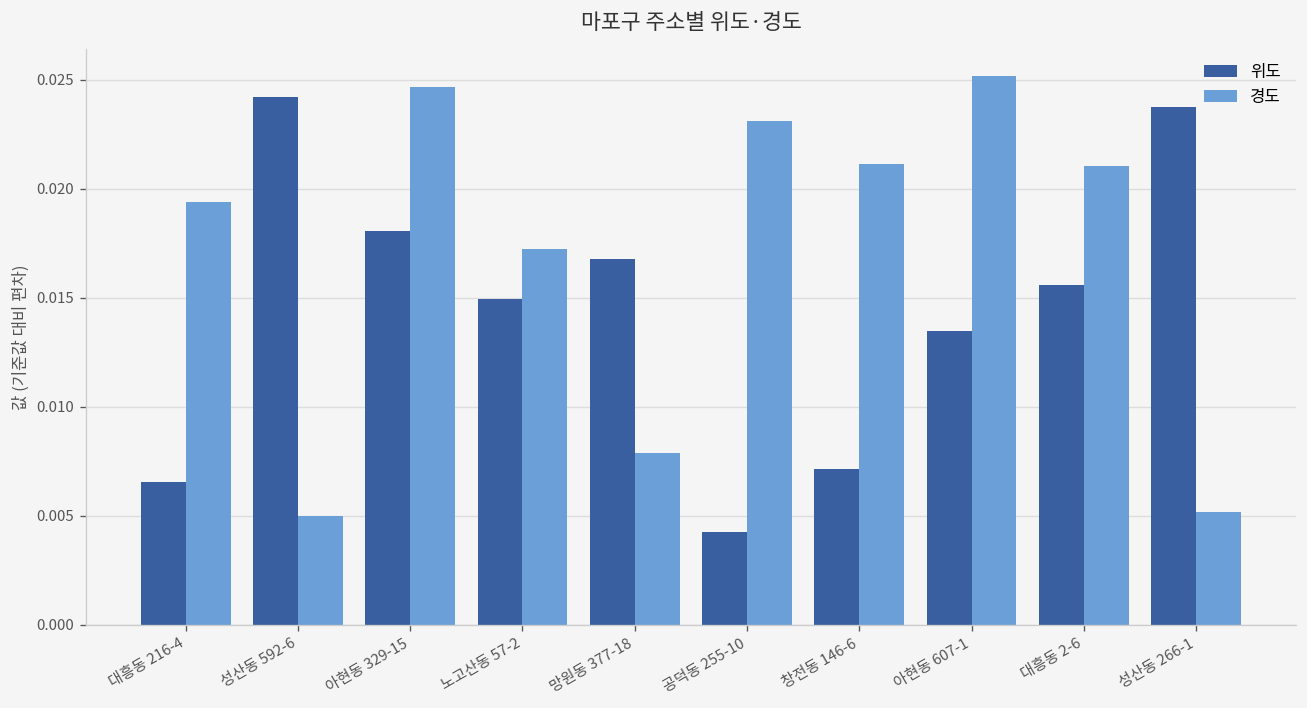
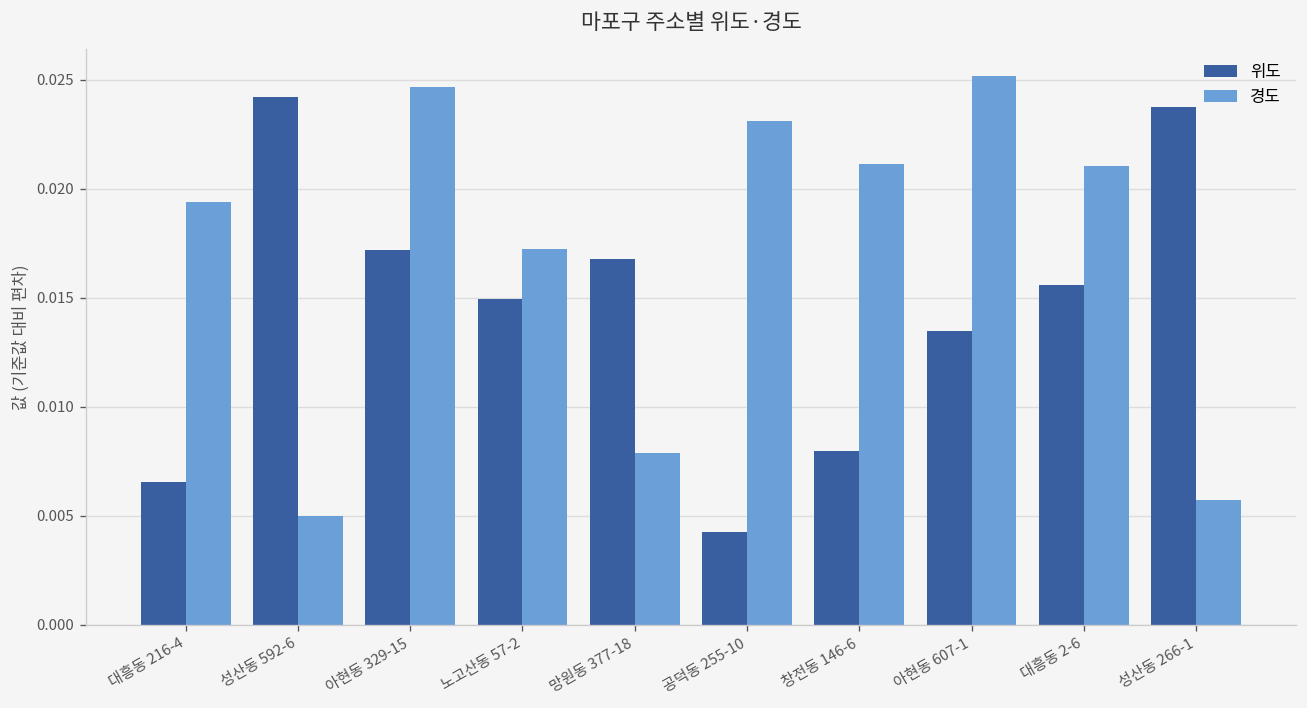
  {
    "위도": {
      "대흥동 216-4": 0.0066,
      "성산동 592-6": 0.0242,
-     "아현동 329-15": 0.0181,
+     "아현동 329-15": 0.0172,
      "노고산동 57-2": 0.0149,
      "망원동 377-18": 0.0168,
      "공덕동 255-10": 0.0043,
-     "창전동 146-6": 0.0072,
+     "창전동 146-6": 0.0080,
      "아현동 607-1": 0.0135,
      "대흥동 2-6": 0.0156,
      "성산동 266-1": 0.0238
    },
    "경도": {
      "대흥동 216-4": 0.0194,
      "성산동 592-6": 0.0050,
      "아현동 329-15": 0.0246,
      "노고산동 57-2": 0.0172,
      "망원동 377-18": 0.0079,
      "공덕동 255-10": 0.0231,
      "창전동 146-6": 0.0211,
      "아현동 607-1": 0.0252,
      "대흥동 2-6": 0.0210,
-     "성산동 266-1": 0.0052
+     "성산동 266-1": 0.0057
    }
  }
